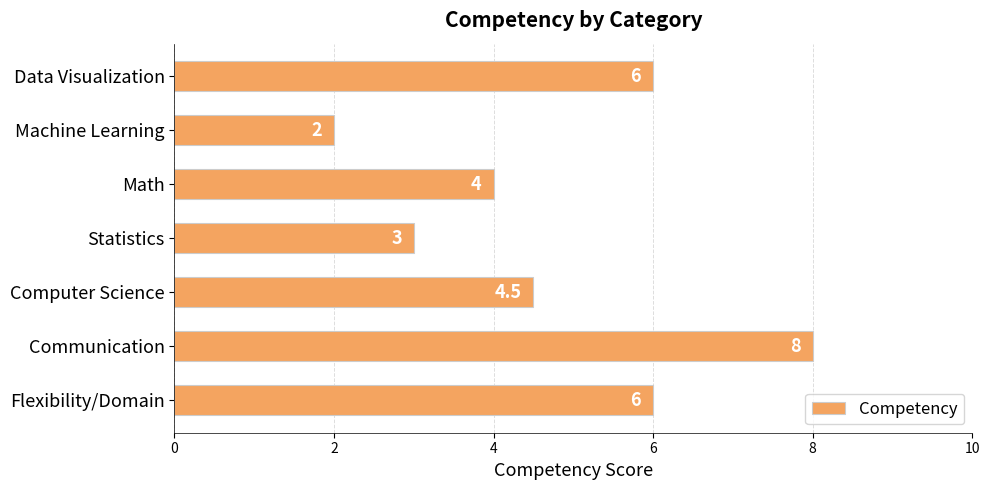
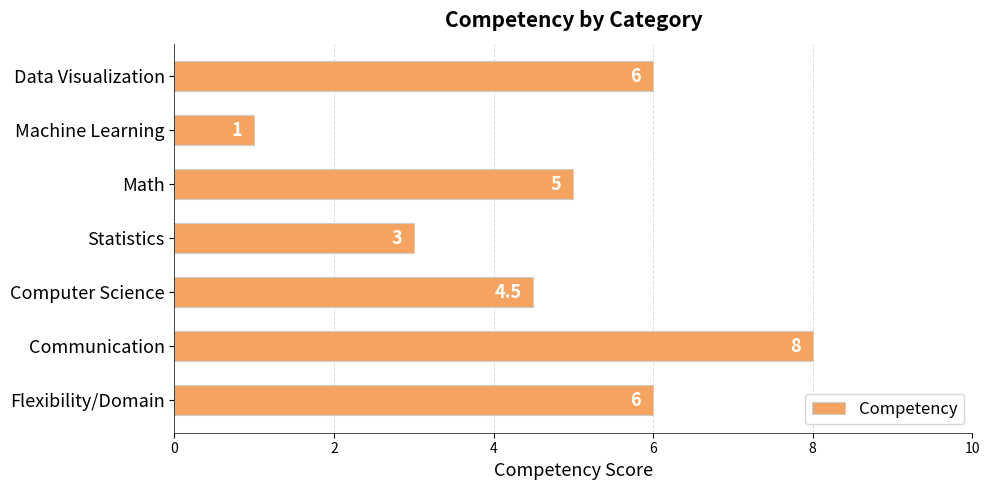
  {
    "Data Visualization": 6,
-   "Machine Learning": 2,
-   "Math": 4,
+   "Machine Learning": 1,
+   "Math": 5,
    "Statistics": 3,
    "Computer Science": 4.5,
    "Communication": 8,
    "Flexibility/Domain": 6
  }
